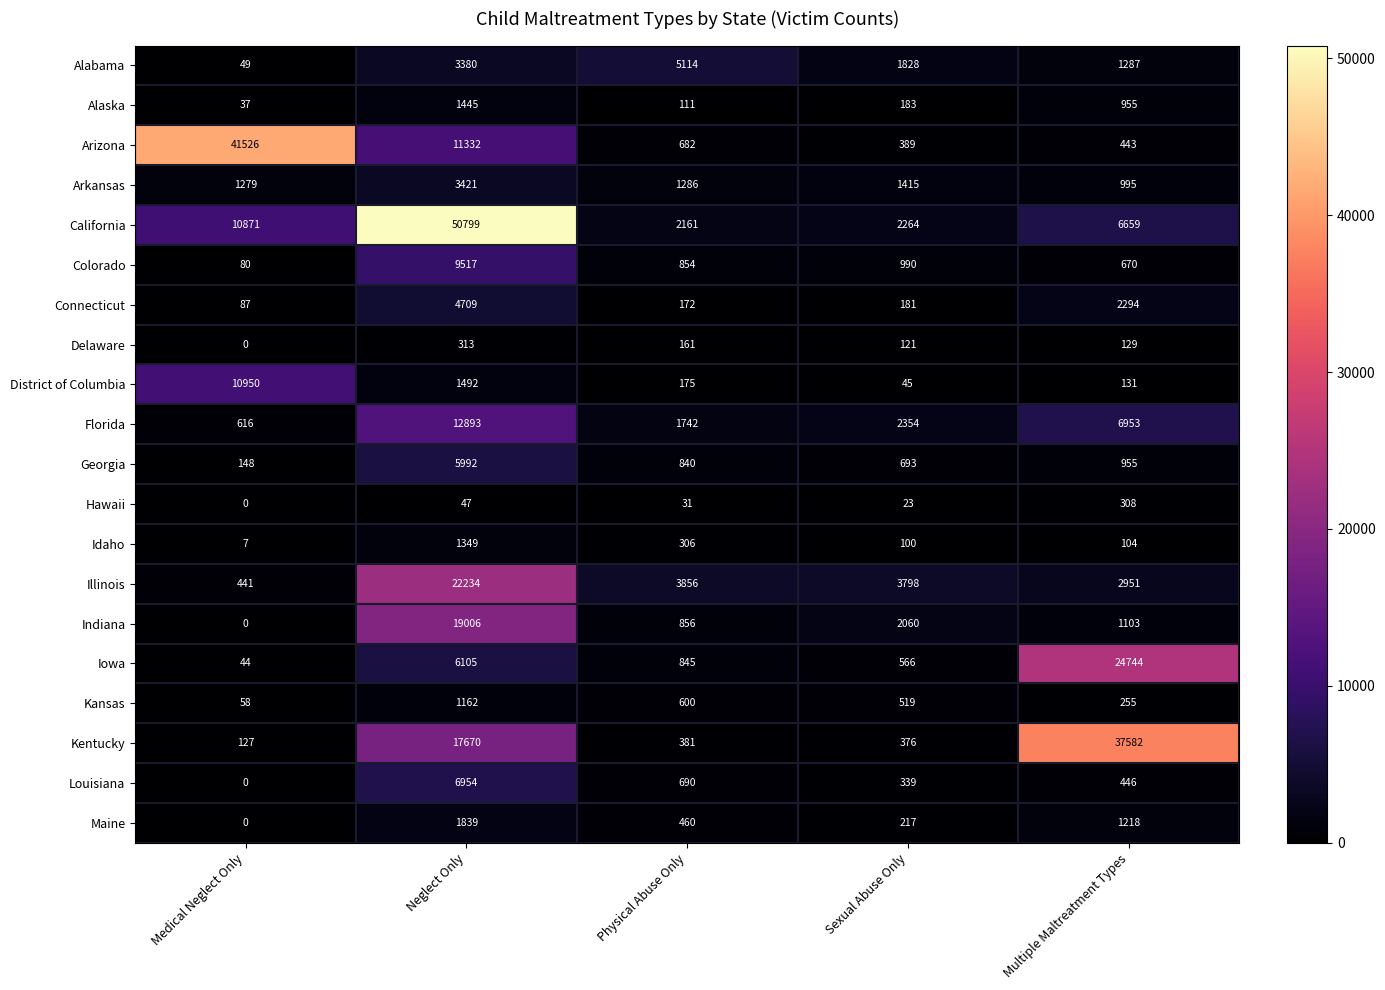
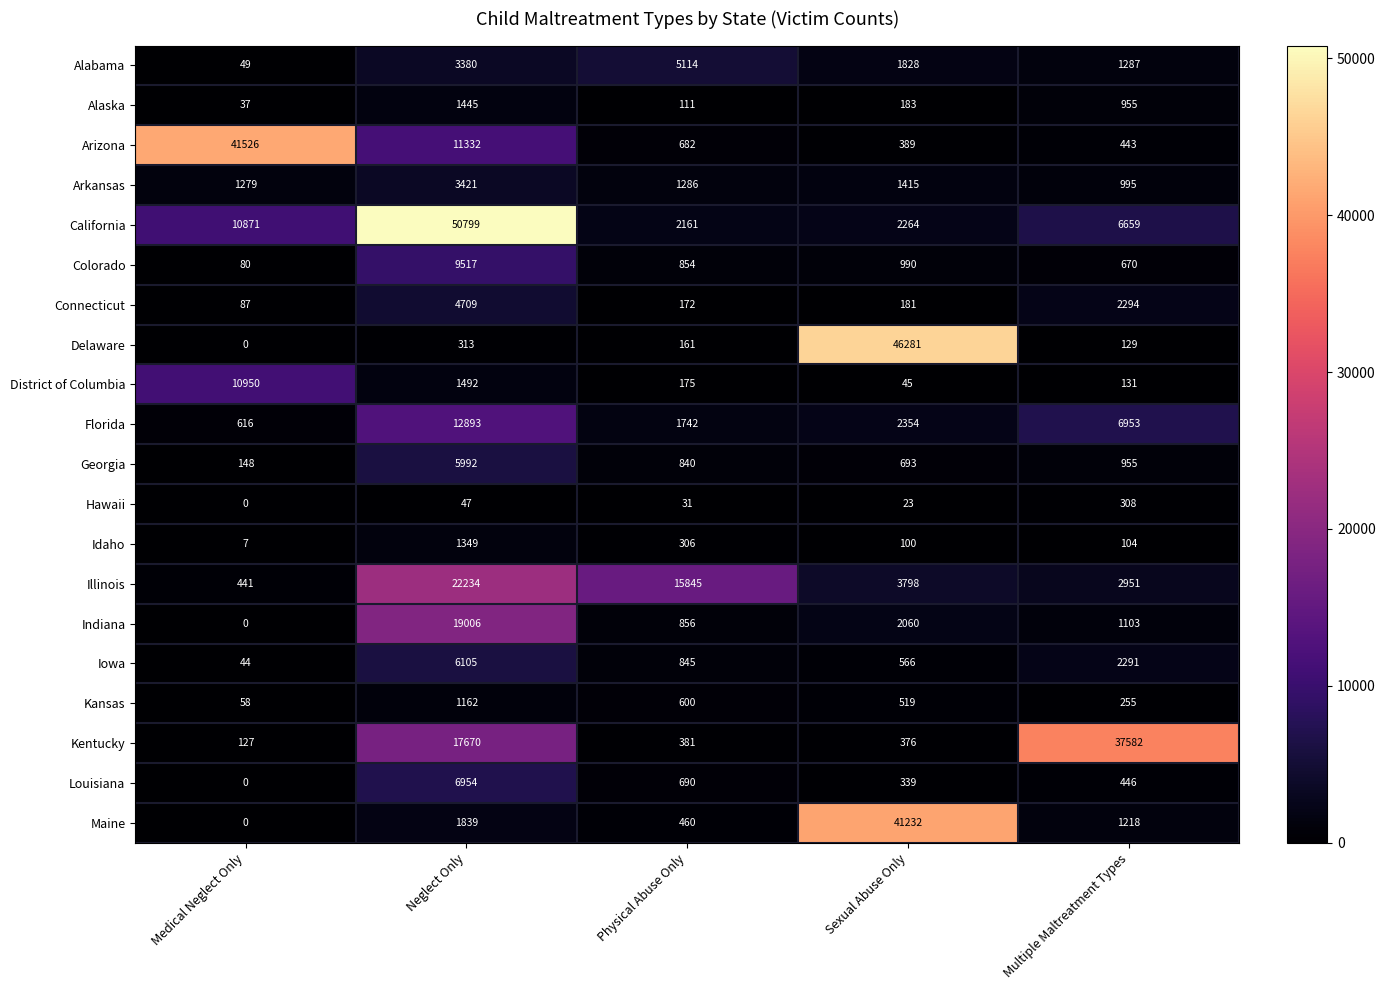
  {
    "Alabama": {
      "Medical Neglect Only": 49,
      "Neglect Only": 3380,
      "Physical Abuse Only": 5114,
      "Sexual Abuse Only": 1828,
      "Multiple Maltreatment Types": 1287
    },
    "Alaska": {
      "Medical Neglect Only": 37,
      "Neglect Only": 1445,
      "Physical Abuse Only": 111,
      "Sexual Abuse Only": 183,
      "Multiple Maltreatment Types": 955
    },
    "Arizona": {
      "Medical Neglect Only": 41526,
      "Neglect Only": 11332,
      "Physical Abuse Only": 682,
      "Sexual Abuse Only": 389,
      "Multiple Maltreatment Types": 443
    },
    "Arkansas": {
      "Medical Neglect Only": 1279,
      "Neglect Only": 3421,
      "Physical Abuse Only": 1286,
      "Sexual Abuse Only": 1415,
      "Multiple Maltreatment Types": 995
    },
    "California": {
      "Medical Neglect Only": 10871,
      "Neglect Only": 50799,
      "Physical Abuse Only": 2161,
      "Sexual Abuse Only": 2264,
      "Multiple Maltreatment Types": 6659
    },
    "Colorado": {
      "Medical Neglect Only": 80,
      "Neglect Only": 9517,
      "Physical Abuse Only": 854,
      "Sexual Abuse Only": 990,
      "Multiple Maltreatment Types": 670
    },
    "Connecticut": {
      "Medical Neglect Only": 87,
      "Neglect Only": 4709,
      "Physical Abuse Only": 172,
      "Sexual Abuse Only": 181,
      "Multiple Maltreatment Types": 2294
    },
    "Delaware": {
      "Medical Neglect Only": 0,
      "Neglect Only": 313,
      "Physical Abuse Only": 161,
-     "Sexual Abuse Only": 121,
+     "Sexual Abuse Only": 46281,
      "Multiple Maltreatment Types": 129
    },
    "District of Columbia": {
      "Medical Neglect Only": 10950,
      "Neglect Only": 1492,
      "Physical Abuse Only": 175,
      "Sexual Abuse Only": 45,
      "Multiple Maltreatment Types": 131
    },
    "Florida": {
      "Medical Neglect Only": 616,
      "Neglect Only": 12893,
      "Physical Abuse Only": 1742,
      "Sexual Abuse Only": 2354,
      "Multiple Maltreatment Types": 6953
    },
    "Georgia": {
      "Medical Neglect Only": 148,
      "Neglect Only": 5992,
      "Physical Abuse Only": 840,
      "Sexual Abuse Only": 693,
      "Multiple Maltreatment Types": 955
    },
    "Hawaii": {
      "Medical Neglect Only": 0,
      "Neglect Only": 47,
      "Physical Abuse Only": 31,
      "Sexual Abuse Only": 23,
      "Multiple Maltreatment Types": 308
    },
    "Idaho": {
      "Medical Neglect Only": 7,
      "Neglect Only": 1349,
      "Physical Abuse Only": 306,
      "Sexual Abuse Only": 100,
      "Multiple Maltreatment Types": 104
    },
    "Illinois": {
      "Medical Neglect Only": 441,
      "Neglect Only": 22234,
-     "Physical Abuse Only": 3856,
+     "Physical Abuse Only": 15845,
      "Sexual Abuse Only": 3798,
      "Multiple Maltreatment Types": 2951
    },
    "Indiana": {
      "Medical Neglect Only": 0,
      "Neglect Only": 19006,
      "Physical Abuse Only": 856,
      "Sexual Abuse Only": 2060,
      "Multiple Maltreatment Types": 1103
    },
    "Iowa": {
      "Medical Neglect Only": 44,
      "Neglect Only": 6105,
      "Physical Abuse Only": 845,
      "Sexual Abuse Only": 566,
-     "Multiple Maltreatment Types": 24744
+     "Multiple Maltreatment Types": 2291
    },
    "Kansas": {
      "Medical Neglect Only": 58,
      "Neglect Only": 1162,
      "Physical Abuse Only": 600,
      "Sexual Abuse Only": 519,
      "Multiple Maltreatment Types": 255
    },
    "Kentucky": {
      "Medical Neglect Only": 127,
      "Neglect Only": 17670,
      "Physical Abuse Only": 381,
      "Sexual Abuse Only": 376,
      "Multiple Maltreatment Types": 37582
    },
    "Louisiana": {
      "Medical Neglect Only": 0,
      "Neglect Only": 6954,
      "Physical Abuse Only": 690,
      "Sexual Abuse Only": 339,
      "Multiple Maltreatment Types": 446
    },
    "Maine": {
      "Medical Neglect Only": 0,
      "Neglect Only": 1839,
      "Physical Abuse Only": 460,
-     "Sexual Abuse Only": 217,
+     "Sexual Abuse Only": 41232,
      "Multiple Maltreatment Types": 1218
    }
  }
